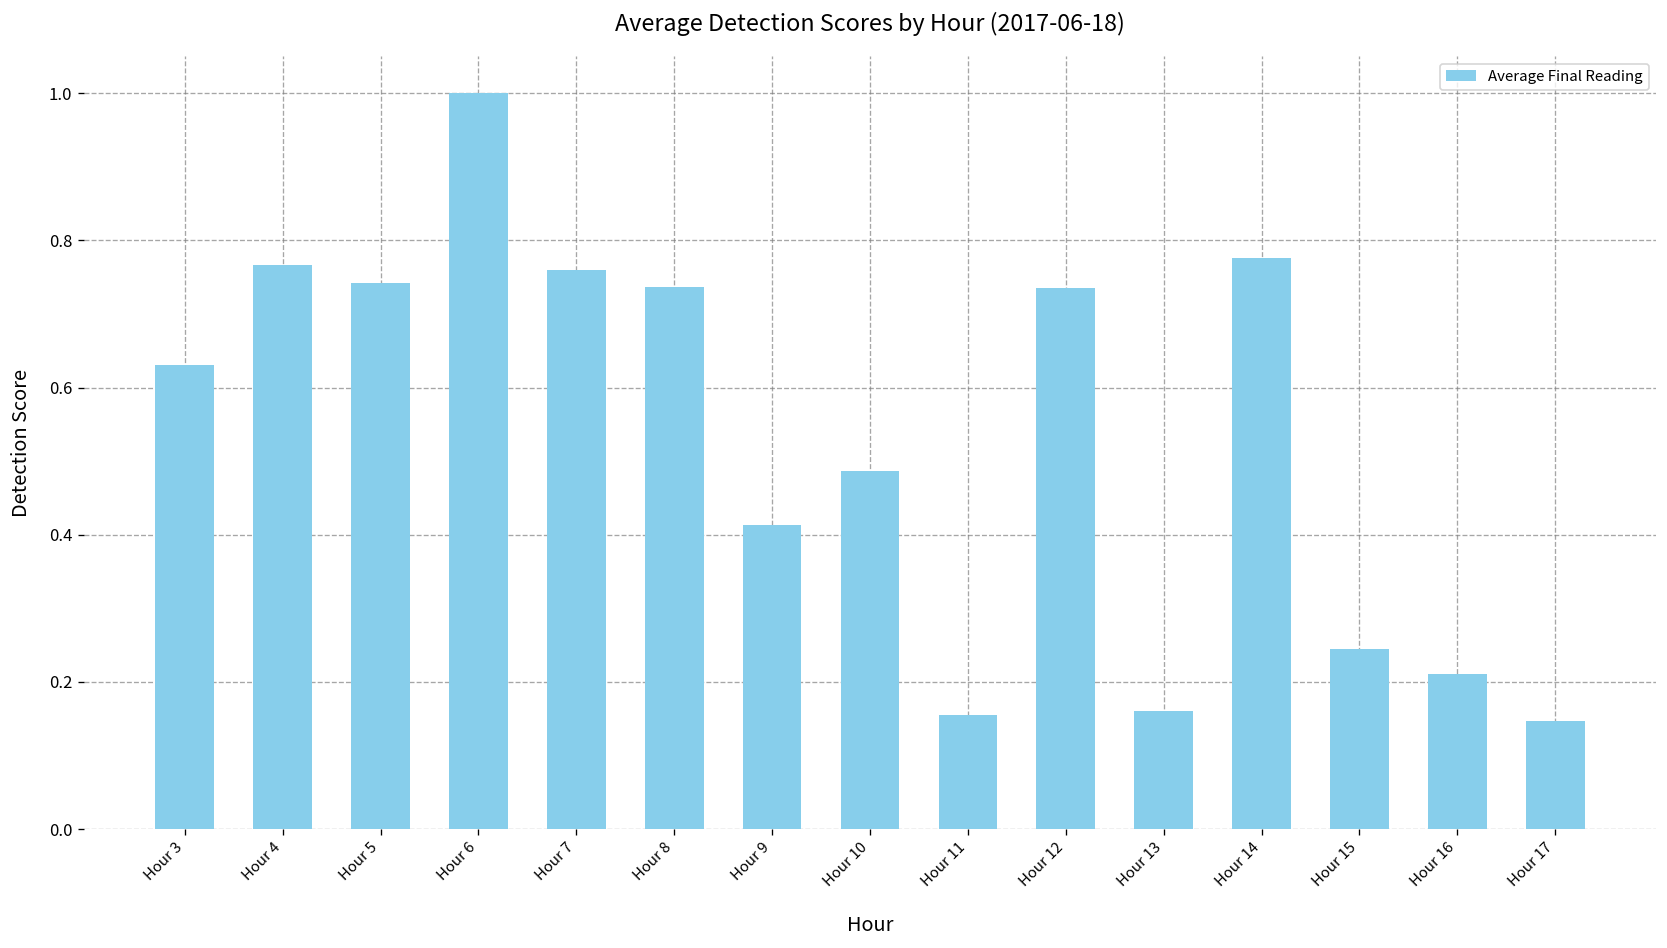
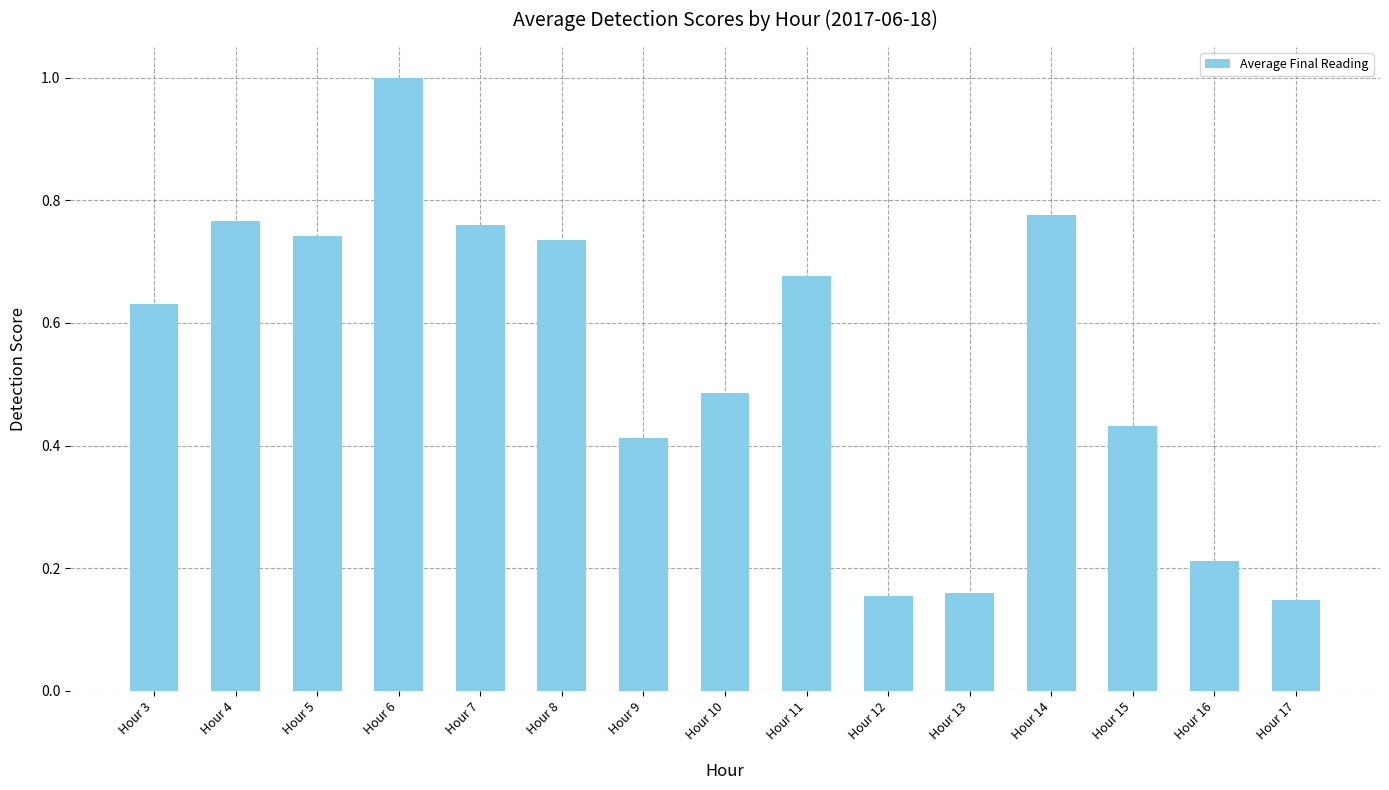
  {
    "Hour 3": 0.63,
    "Hour 4": 0.77,
    "Hour 5": 0.74,
    "Hour 6": 1.00,
    "Hour 7": 0.76,
    "Hour 8": 0.74,
    "Hour 9": 0.41,
    "Hour 10": 0.49,
-   "Hour 11": 0.15,
-   "Hour 12": 0.74,
+   "Hour 11": 0.68,
+   "Hour 12": 0.16,
    "Hour 13": 0.16,
    "Hour 14": 0.78,
-   "Hour 15": 0.24,
+   "Hour 15": 0.43,
    "Hour 16": 0.21,
    "Hour 17": 0.15
  }
